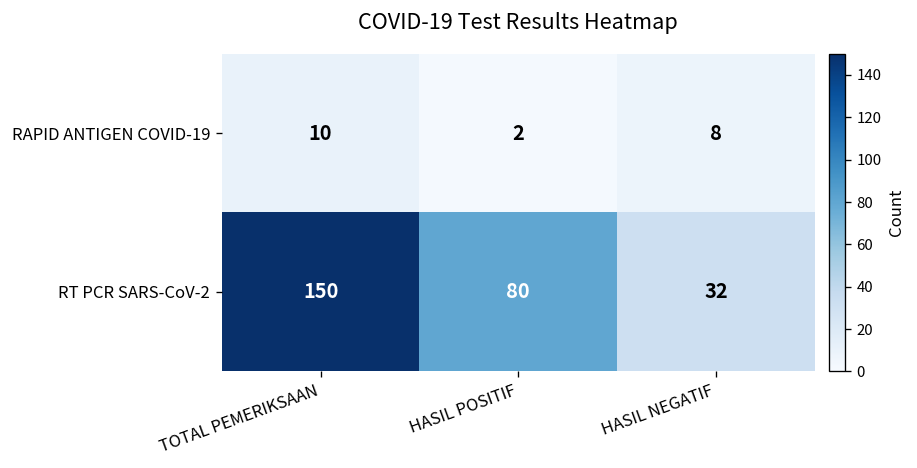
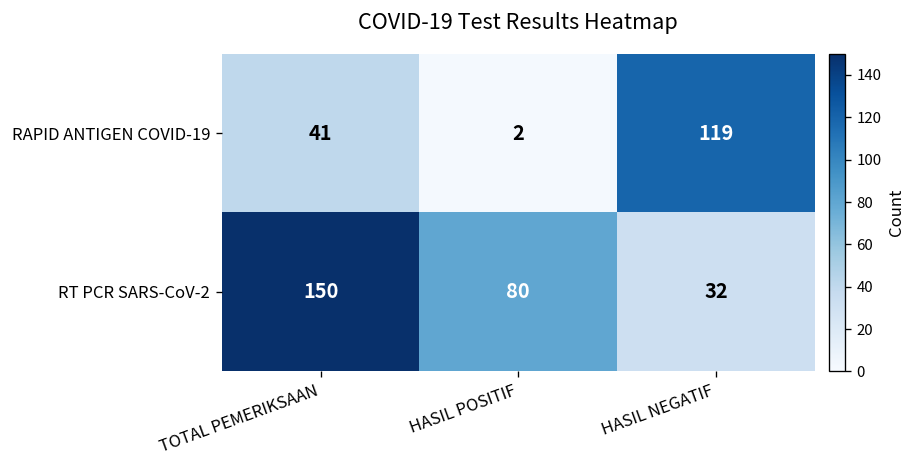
  {
    "RAPID ANTIGEN COVID-19": {
-     "TOTAL PEMERIKSAAN": 10,
+     "TOTAL PEMERIKSAAN": 41,
      "HASIL POSITIF": 2,
-     "HASIL NEGATIF": 8
+     "HASIL NEGATIF": 119
    },
    "RT PCR SARS-CoV-2": {
      "TOTAL PEMERIKSAAN": 150,
      "HASIL POSITIF": 80,
      "HASIL NEGATIF": 32
    }
  }
